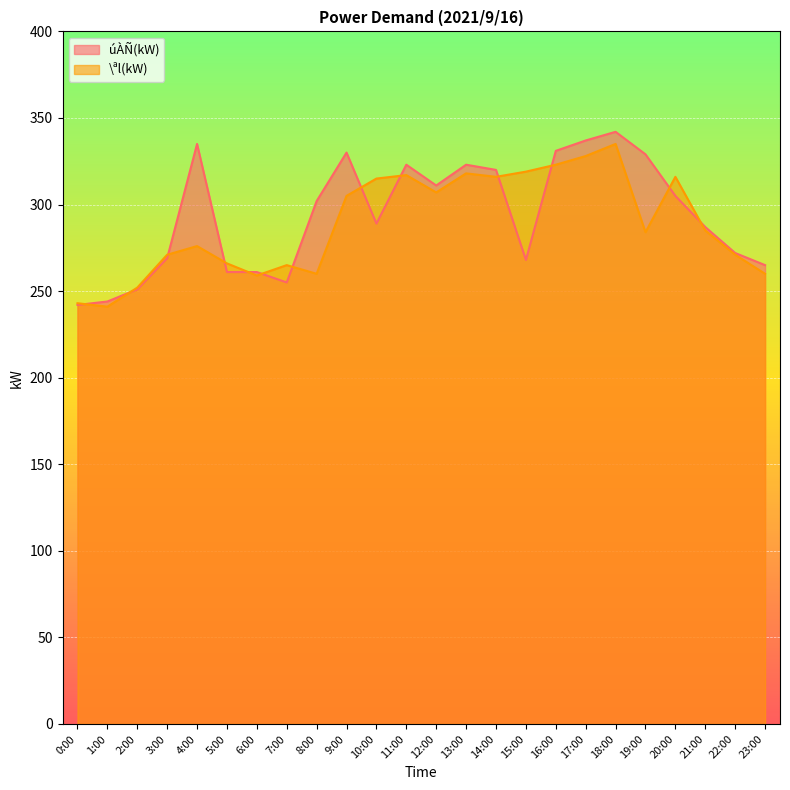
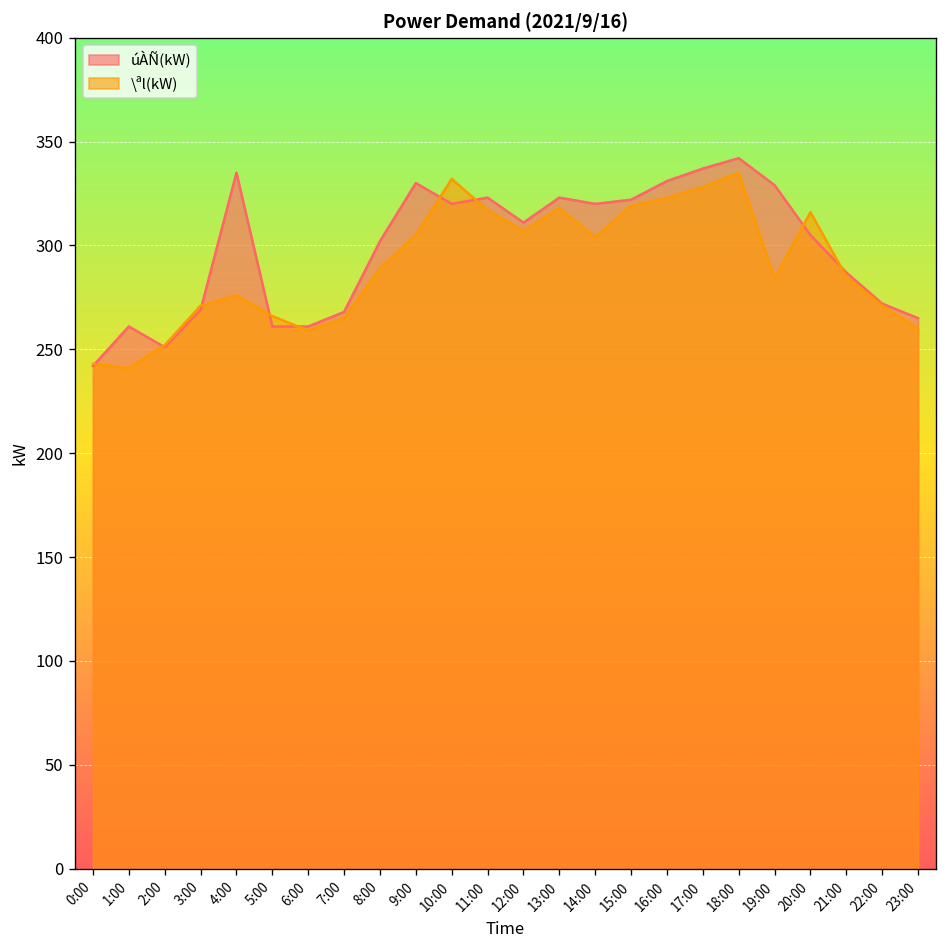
  {
    "úÀÑ(kW)": {
-     "1:00": 244,
+     "1:00": 261,
      "3:00": 269,
      "4:00": 335,
      "5:00": 261,
      "6:00": 261,
-     "7:00": 255,
+     "7:00": 268,
      "8:00": 302,
      "9:00": 330,
-     "10:00": 289,
+     "10:00": 320,
      "11:00": 323,
      "12:00": 311,
      "13:00": 323,
      "14:00": 320,
-     "15:00": 268,
+     "15:00": 322,
      "16:00": 331,
      "17:00": 337,
      "18:00": 342,
      "19:00": 329,
      "20:00": 305,
      "21:00": 287,
      "23:00": 265
    },
    "\\ªl(kW)": {
      "1:00": 241,
      "3:00": 271,
      "4:00": 276,
      "5:00": 266,
      "6:00": 259,
      "7:00": 265,
-     "8:00": 260,
+     "8:00": 289,
      "9:00": 305,
-     "10:00": 315,
+     "10:00": 332,
      "11:00": 317,
      "12:00": 307,
      "13:00": 318,
-     "14:00": 316,
+     "14:00": 304,
      "15:00": 319,
      "16:00": 323,
      "17:00": 328,
      "18:00": 335,
      "19:00": 284,
      "20:00": 316,
      "21:00": 285,
      "23:00": 260
    }
  }
